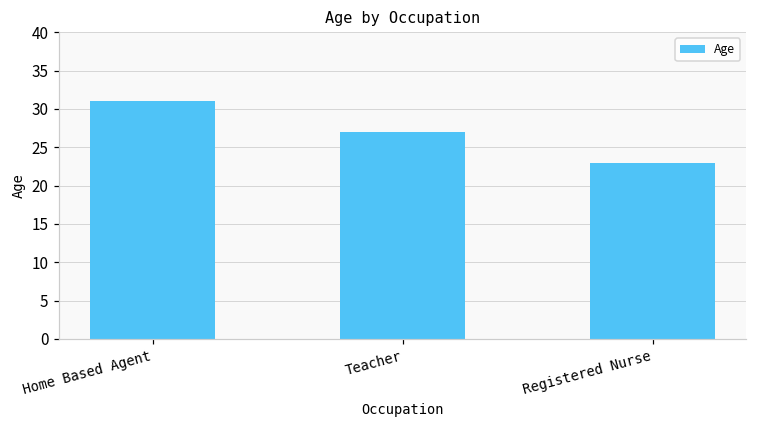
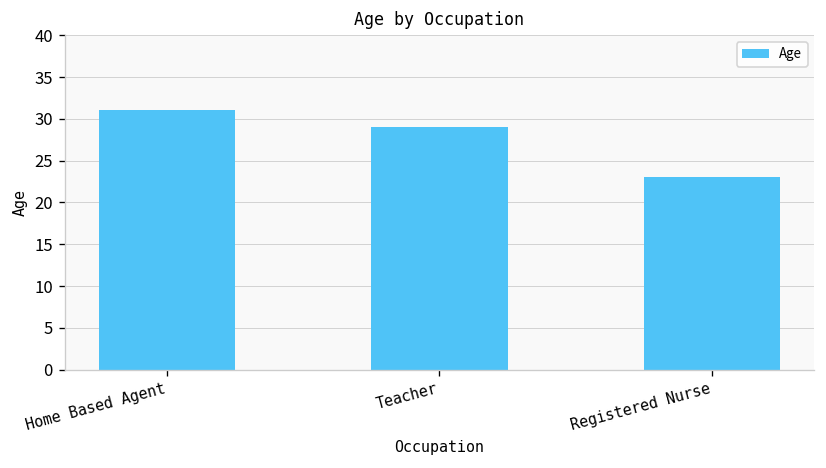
  {
    "Home Based Agent": 31,
-   "Teacher": 27,
+   "Teacher": 29,
    "Registered Nurse": 23
  }
